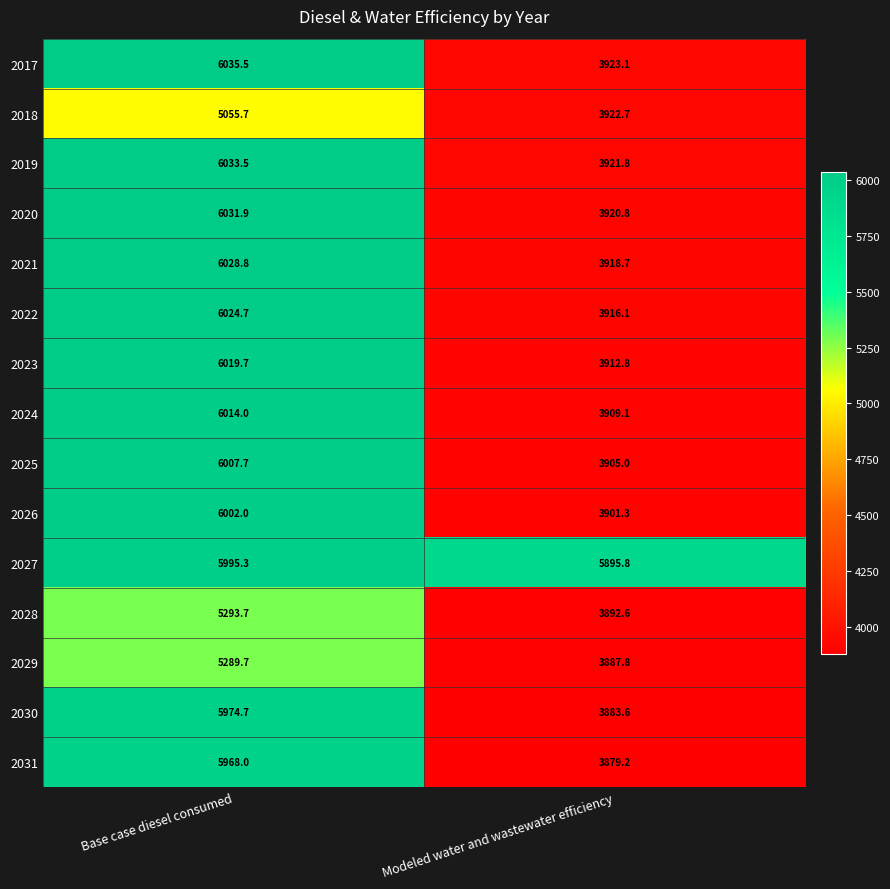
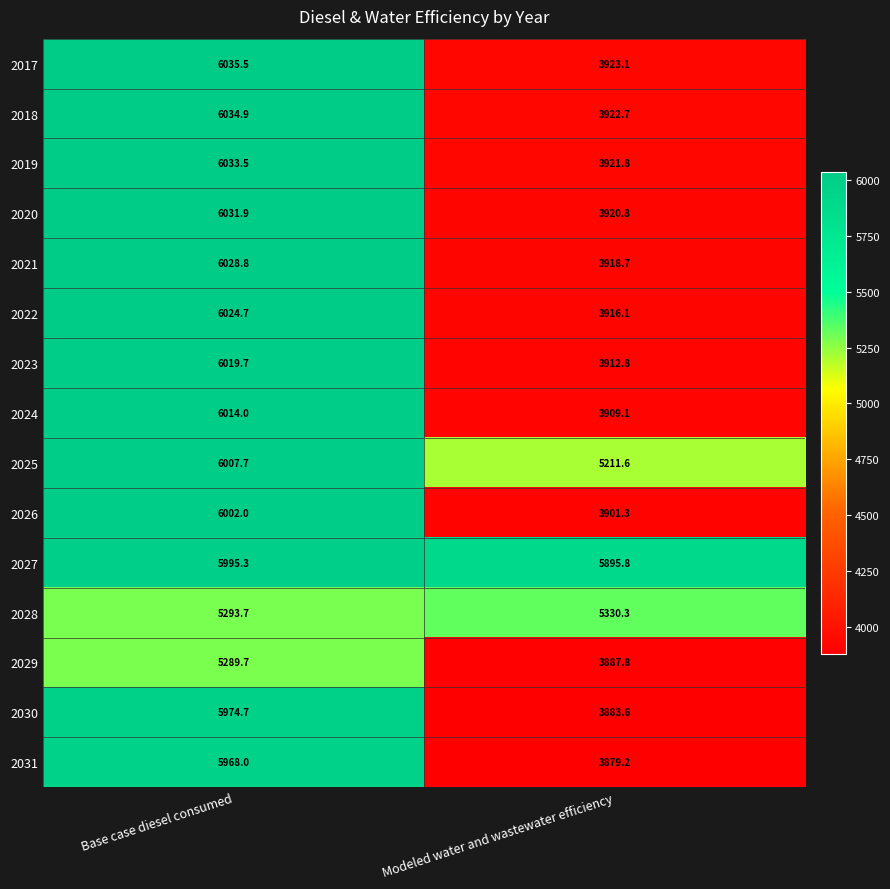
  {
    "2017": {
      "Base case diesel consumed": 6035.5,
      "Modeled water and wastewater efficiency": 3923.1
    },
    "2018": {
-     "Base case diesel consumed": 5055.7,
+     "Base case diesel consumed": 6034.9,
      "Modeled water and wastewater efficiency": 3922.7
    },
    "2019": {
      "Base case diesel consumed": 6033.5,
      "Modeled water and wastewater efficiency": 3921.8
    },
    "2020": {
      "Base case diesel consumed": 6031.9,
      "Modeled water and wastewater efficiency": 3920.8
    },
    "2021": {
      "Base case diesel consumed": 6028.8,
      "Modeled water and wastewater efficiency": 3918.7
    },
    "2022": {
      "Base case diesel consumed": 6024.7,
      "Modeled water and wastewater efficiency": 3916.1
    },
    "2023": {
      "Base case diesel consumed": 6019.7,
      "Modeled water and wastewater efficiency": 3912.8
    },
    "2024": {
      "Base case diesel consumed": 6014.0,
      "Modeled water and wastewater efficiency": 3909.1
    },
    "2025": {
      "Base case diesel consumed": 6007.7,
-     "Modeled water and wastewater efficiency": 3905.0
+     "Modeled water and wastewater efficiency": 5211.6
    },
    "2026": {
      "Base case diesel consumed": 6002.0,
      "Modeled water and wastewater efficiency": 3901.3
    },
    "2027": {
      "Base case diesel consumed": 5995.3,
      "Modeled water and wastewater efficiency": 5895.8
    },
    "2028": {
      "Base case diesel consumed": 5293.7,
-     "Modeled water and wastewater efficiency": 3892.6
+     "Modeled water and wastewater efficiency": 5330.3
    },
    "2029": {
      "Base case diesel consumed": 5289.7,
      "Modeled water and wastewater efficiency": 3887.8
    },
    "2030": {
      "Base case diesel consumed": 5974.7,
      "Modeled water and wastewater efficiency": 3883.6
    },
    "2031": {
      "Base case diesel consumed": 5968.0,
      "Modeled water and wastewater efficiency": 3879.2
    }
  }
